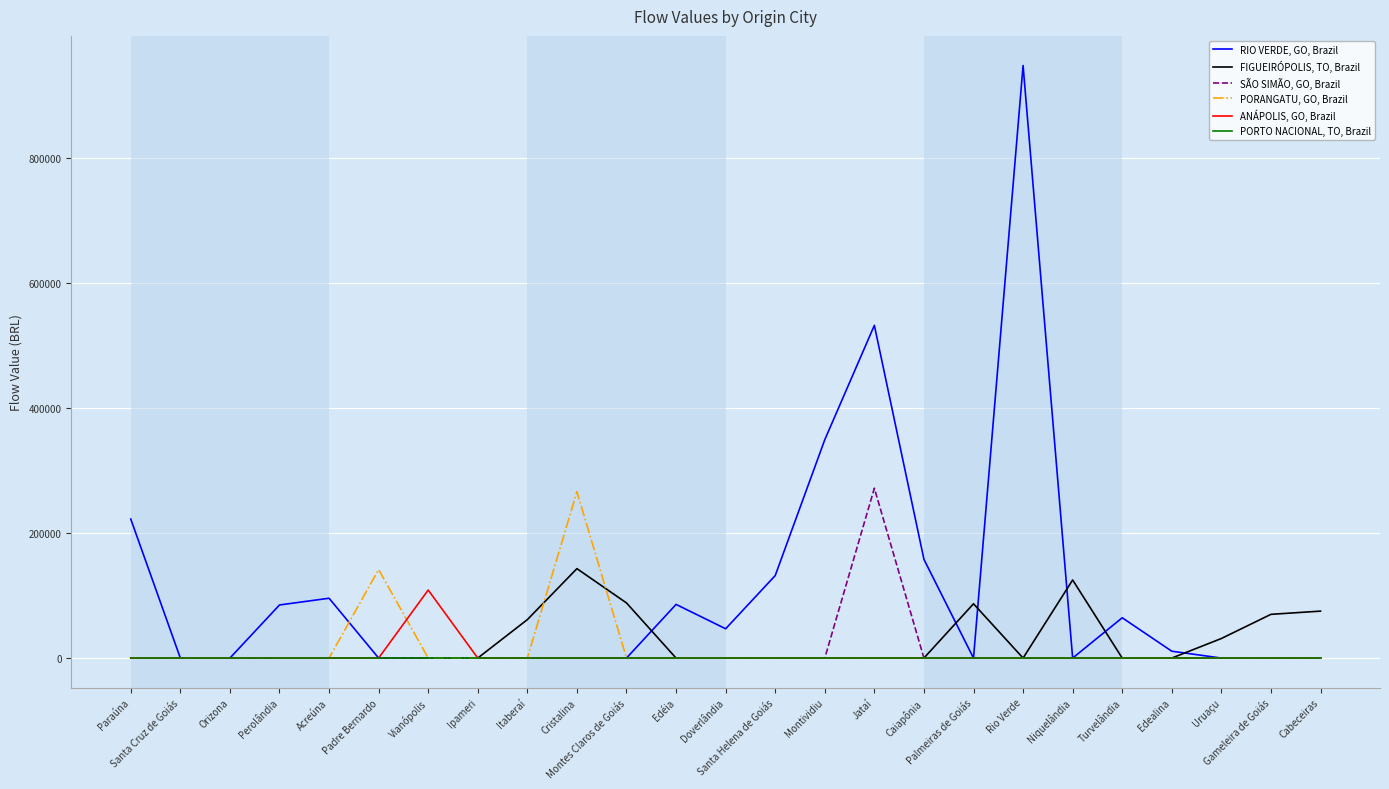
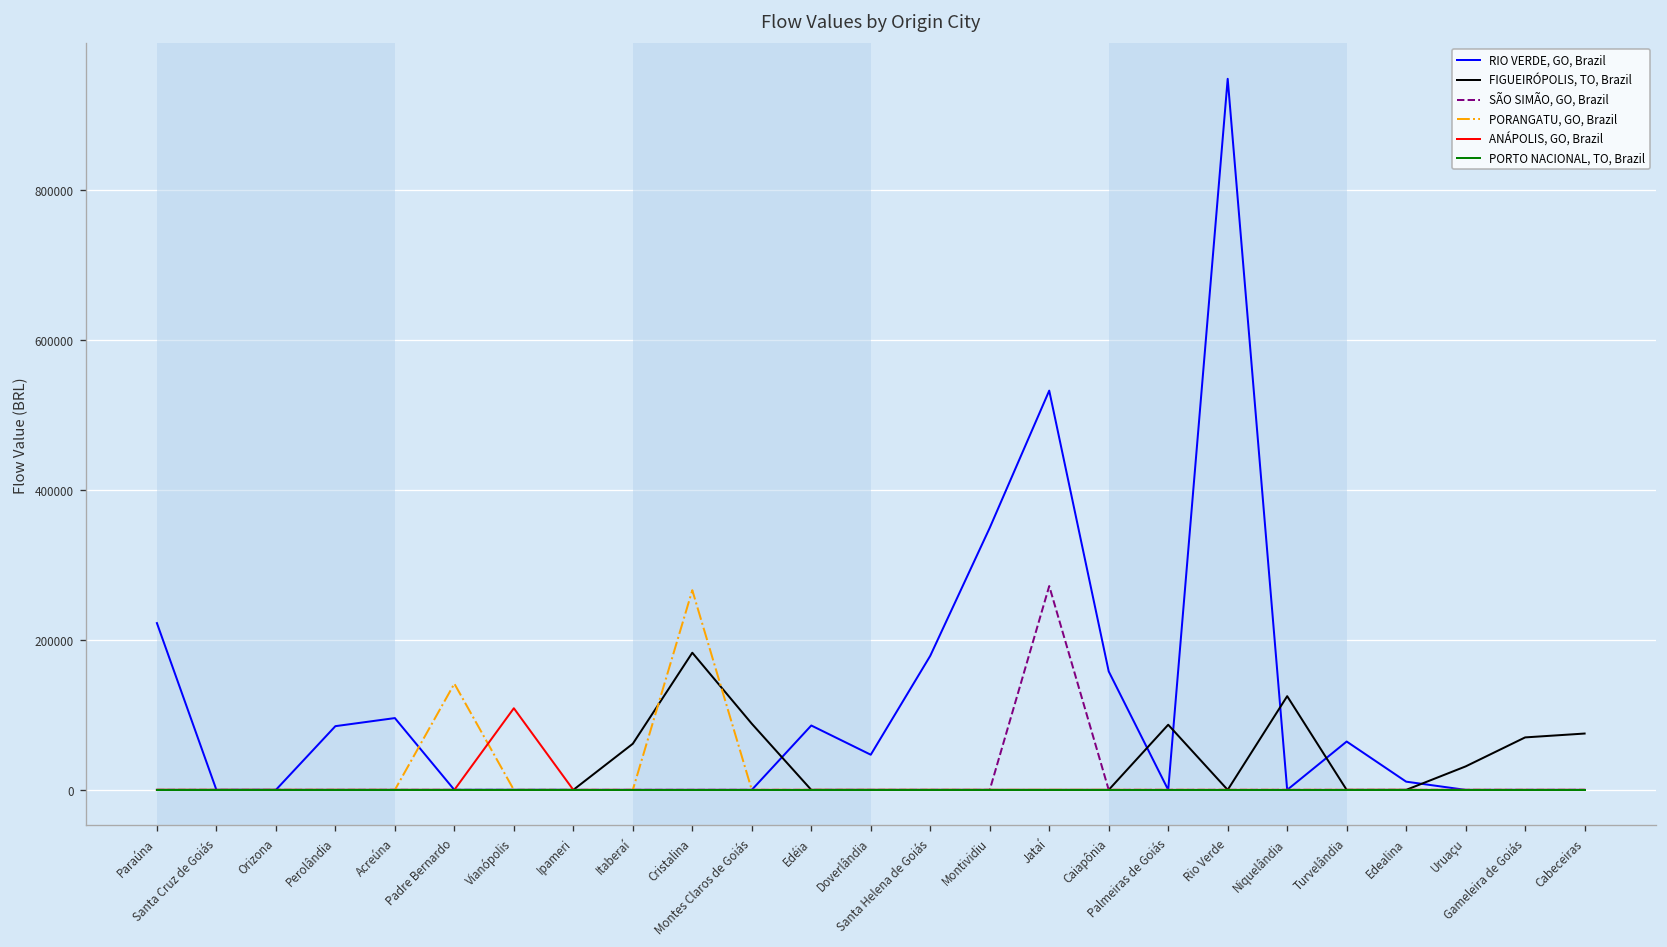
  {
    "RIO VERDE, GO, Brazil": {
      "Paraúna": 220000,
      "Perolândia": 80000,
      "Acreúna": 100000,
      "Edéia": 90000,
      "Doverlândia": 50000,
-     "Santa Helena de Goiás": 130000,
+     "Santa Helena de Goiás": 180000,
      "Montividiu": 350000,
      "Jataí": 530000,
      "Caiapônia": 160000,
      "Rio Verde": 950000,
      "Turvelândia": 60000,
      "Edealina": 10000
    },
    "FIGUEIRÓPOLIS, TO, Brazil": {
      "Itaberaí": 60000,
-     "Cristalina": 140000,
+     "Cristalina": 180000,
      "Montes Claros de Goiás": 90000,
      "Palmeiras de Goiás": 90000,
      "Niquelândia": 120000,
      "Uruaçu": 30000,
      "Gameleira de Goiás": 70000,
      "Cabeceiras": 80000
    },
    "SÃO SIMÃO, GO, Brazil": {
      "Jataí": 270000
    },
    "PORANGATU, GO, Brazil": {
      "Padre Bernardo": 140000,
      "Cristalina": 270000
    },
    "ANÁPOLIS, GO, Brazil": {
      "Vianópolis": 110000
    }
  }
